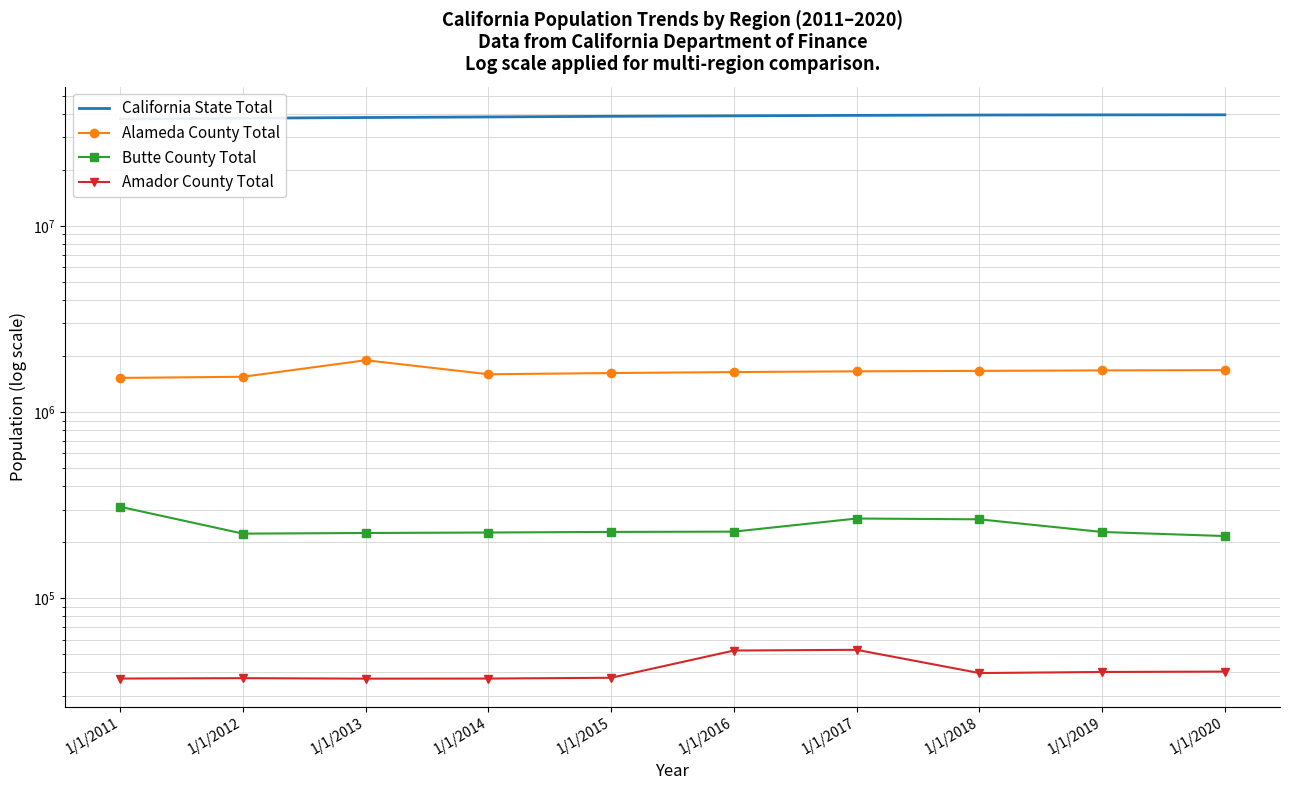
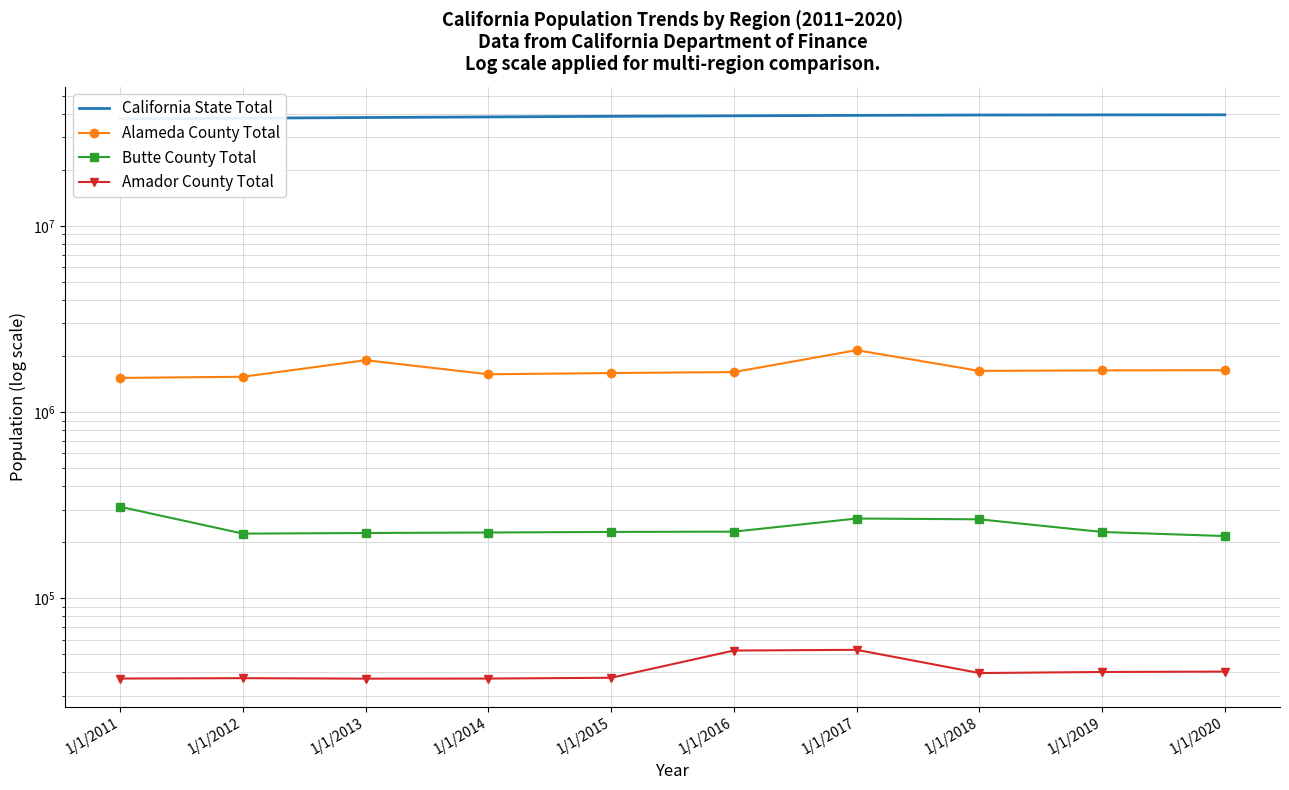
  {
    "California State Total": {
      "1/1/2013": 38000000,
      "1/1/2014": 39000000,
      "1/1/2015": 39000000,
      "1/1/2016": 39000000,
      "1/1/2017": 39000000,
      "1/1/2018": 39000000,
      "1/1/2019": 40000000,
      "1/1/2020": 40000000
    },
    "Alameda County Total": {
      "1/1/2011": 1500000,
      "1/1/2012": 1500000,
      "1/1/2013": 1900000,
      "1/1/2014": 1600000,
      "1/1/2015": 1600000,
      "1/1/2016": 1600000,
-     "1/1/2017": 1700000,
+     "1/1/2017": 2200000,
      "1/1/2018": 1700000,
      "1/1/2019": 1700000,
      "1/1/2020": 1700000
    },
    "Butte County Total": {
      "1/1/2011": 310000,
      "1/1/2012": 220000,
      "1/1/2013": 220000,
      "1/1/2014": 230000,
      "1/1/2015": 230000,
      "1/1/2016": 230000,
      "1/1/2017": 270000,
      "1/1/2018": 270000,
      "1/1/2019": 230000,
      "1/1/2020": 220000
    },
    "Amador County Total": {
      "1/1/2011": 37000,
      "1/1/2012": 37000,
      "1/1/2013": 37000,
      "1/1/2014": 37000,
      "1/1/2015": 37000,
      "1/1/2016": 52000,
      "1/1/2017": 53000,
      "1/1/2018": 40000,
      "1/1/2019": 40000,
      "1/1/2020": 40000
    }
  }
